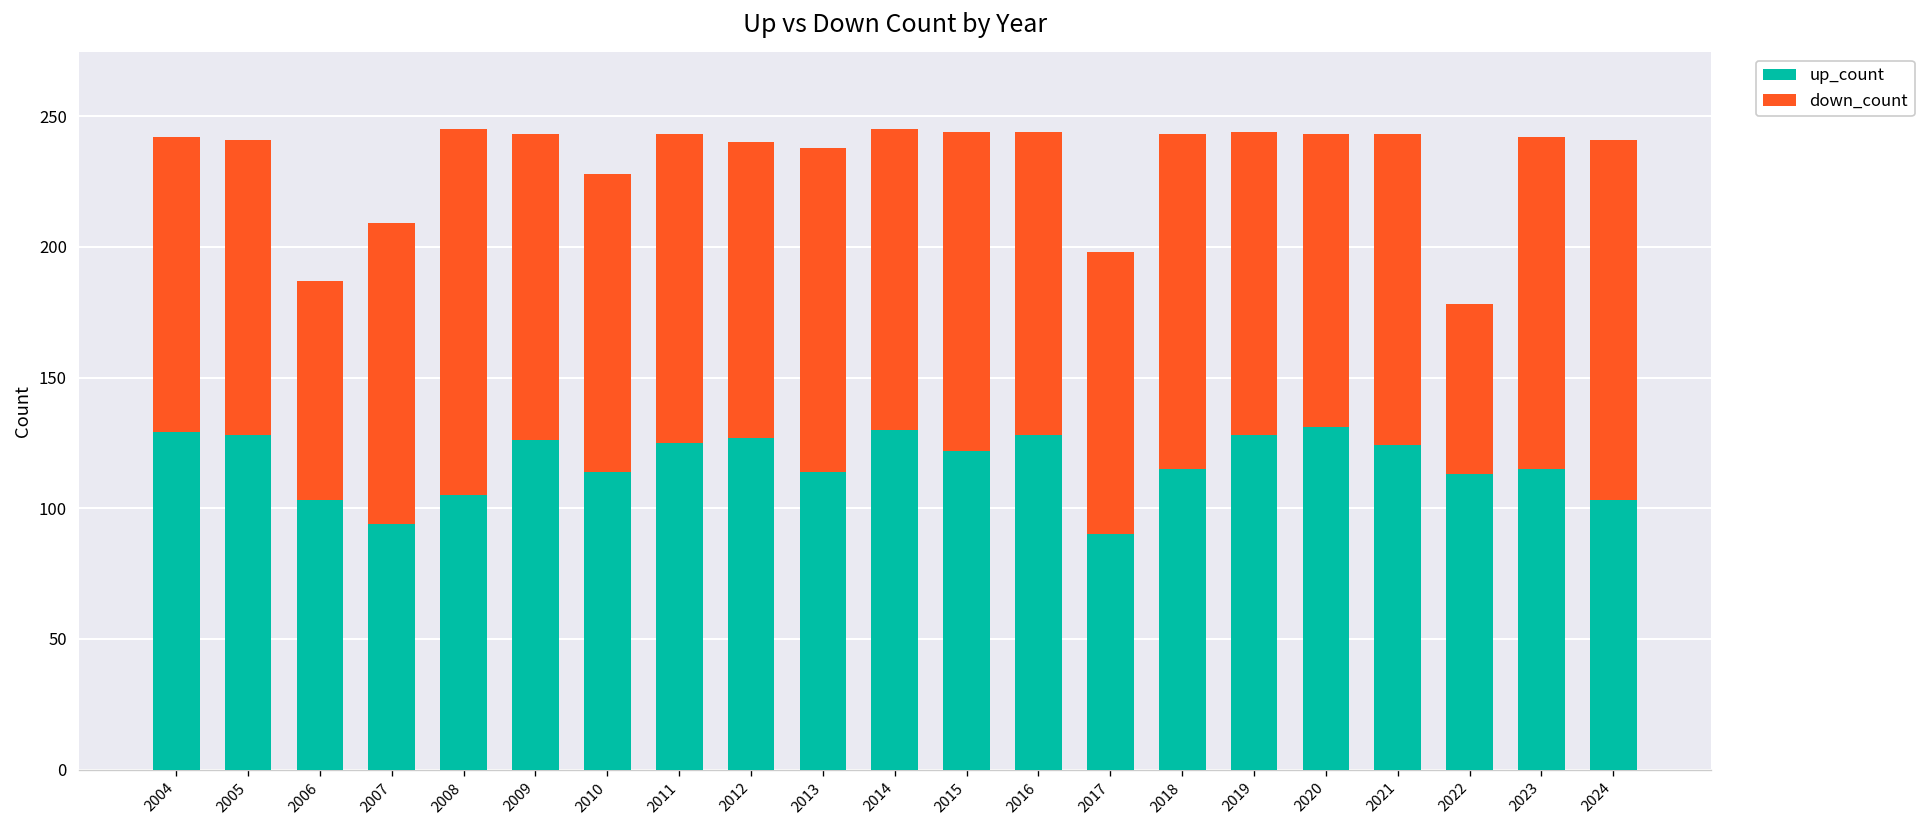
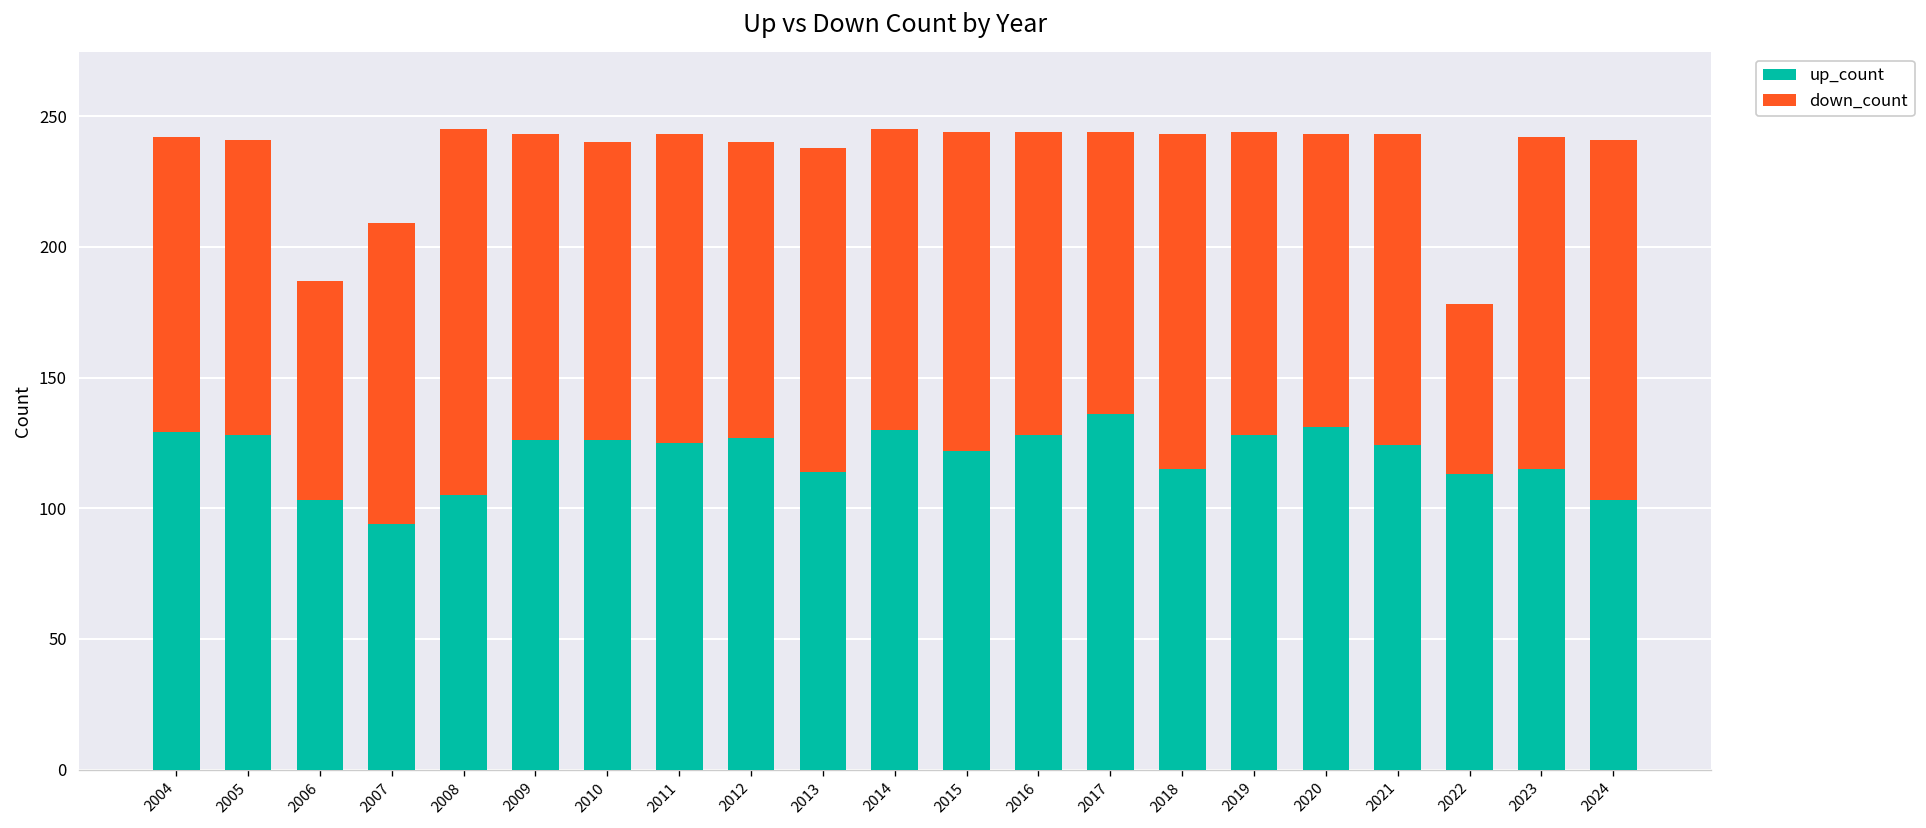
  {
    "up_count": {
      "2004": 129,
      "2005": 128,
      "2006": 103,
      "2007": 94,
      "2008": 105,
      "2009": 126,
-     "2010": 114,
+     "2010": 126,
      "2011": 125,
      "2012": 127,
      "2013": 114,
      "2014": 130,
      "2015": 122,
      "2016": 128,
-     "2017": 90,
+     "2017": 136,
      "2018": 115,
      "2019": 128,
      "2020": 131,
      "2021": 124,
      "2022": 113,
      "2023": 115,
      "2024": 103
    },
    "down_count": {
      "2004": 113,
      "2005": 113,
      "2006": 84,
      "2007": 115,
      "2008": 140,
      "2009": 117,
      "2010": 114,
      "2011": 118,
      "2012": 113,
      "2013": 124,
      "2014": 115,
      "2015": 122,
      "2016": 116,
      "2017": 108,
      "2018": 128,
      "2019": 116,
      "2020": 112,
      "2021": 119,
      "2022": 65,
      "2023": 127,
      "2024": 138
    }
  }
